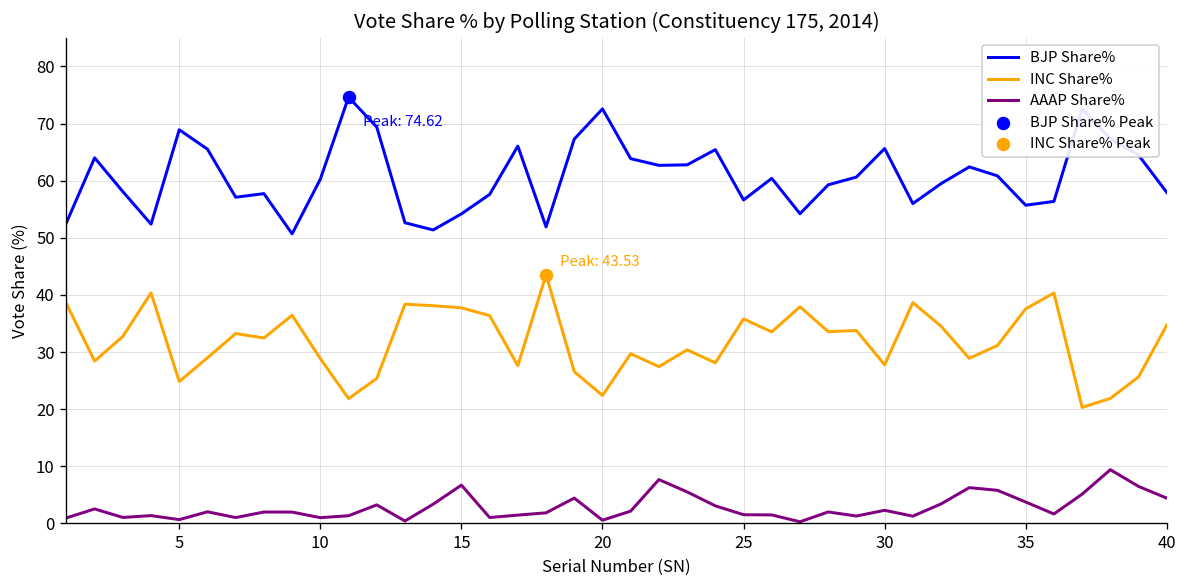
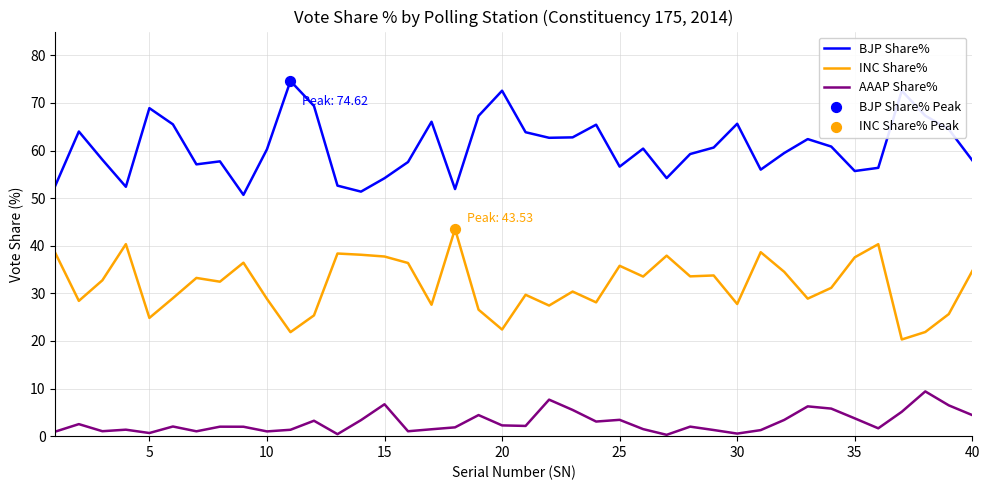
  {
    "AAAP Share%": {
      "5": 1,
      "10": 1,
      "15": 7,
-     "20": 1,
-     "25": 2,
-     "30": 2,
+     "20": 2,
+     "25": 3,
+     "30": 1,
      "35": 4,
      "40": 4
    }
  }
